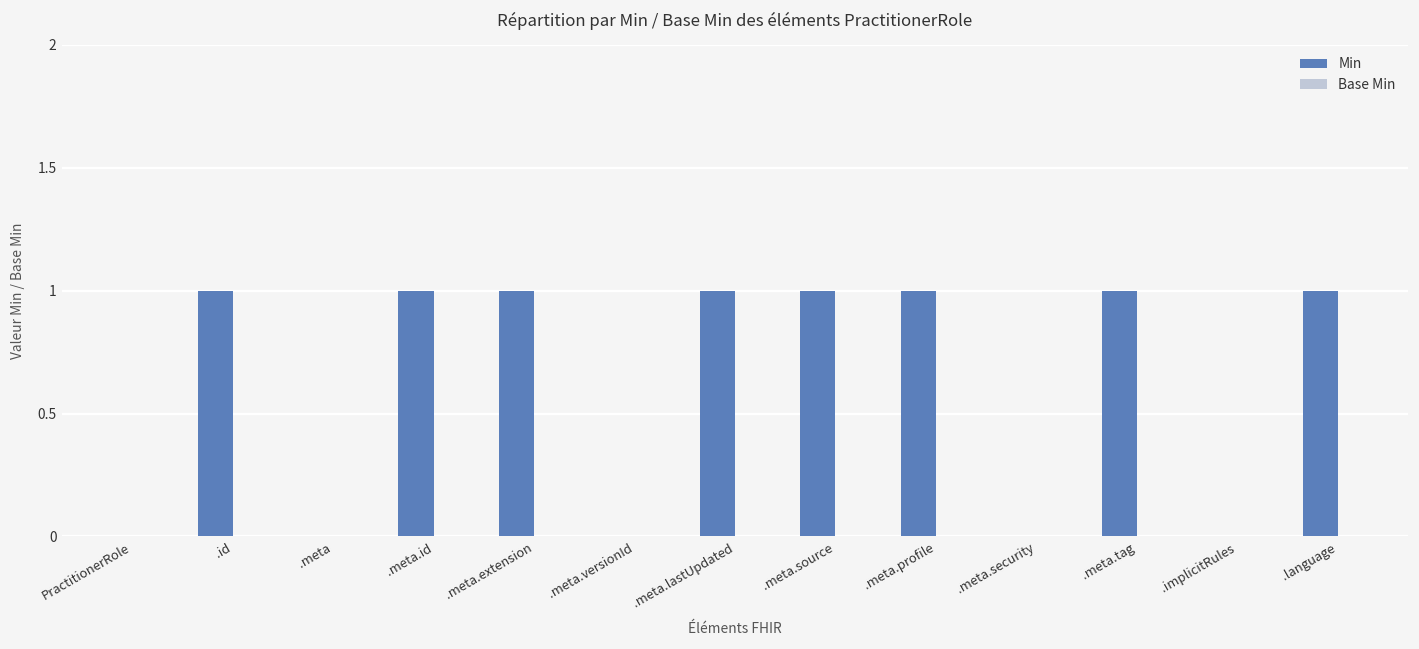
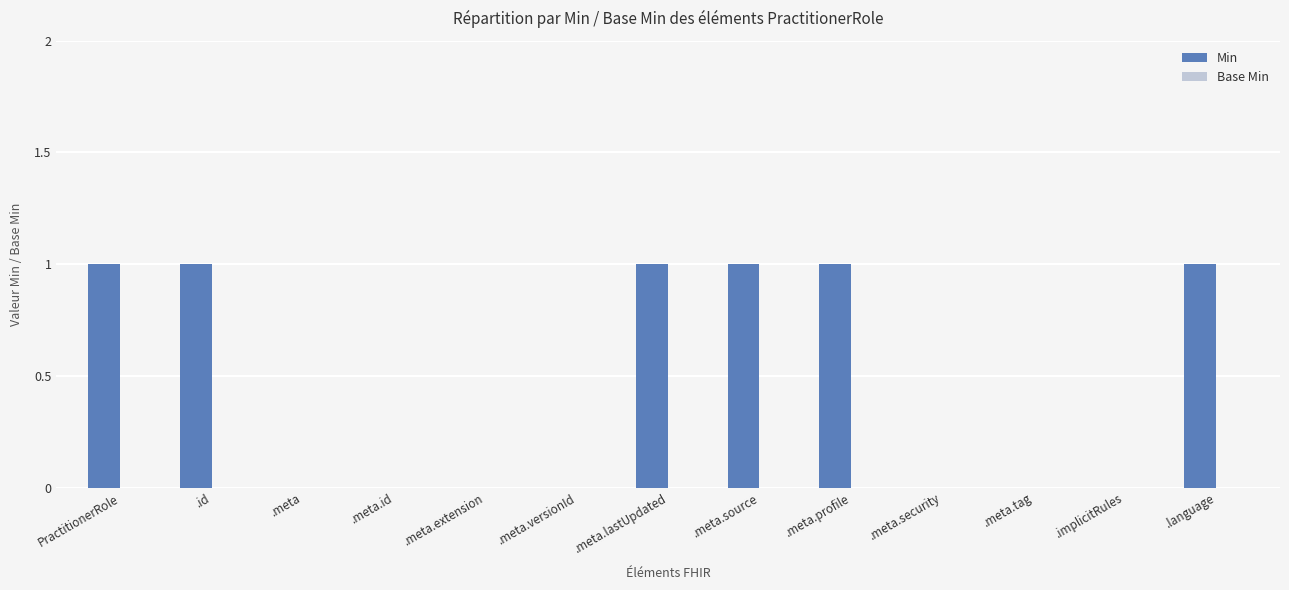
  {
    "Min": {
-     "PractitionerRole": 0,
+     "PractitionerRole": 1,
      ".id": 1,
      ".meta": 0,
-     ".meta.id": 1,
-     ".meta.extension": 1,
+     ".meta.id": 0,
+     ".meta.extension": 0,
      ".meta.versionId": 0,
      ".meta.lastUpdated": 1,
      ".meta.source": 1,
      ".meta.profile": 1,
      ".meta.security": 0,
-     ".meta.tag": 1,
+     ".meta.tag": 0,
      ".implicitRules": 0,
      ".language": 1
    },
    "Base Min": {
      "PractitionerRole": 0,
      ".id": 0,
      ".meta": 0,
      ".meta.id": 0,
      ".meta.extension": 0,
      ".meta.versionId": 0,
      ".meta.lastUpdated": 0,
      ".meta.source": 0,
      ".meta.profile": 0,
      ".meta.security": 0,
      ".meta.tag": 0,
      ".implicitRules": 0,
      ".language": 0
    }
  }
